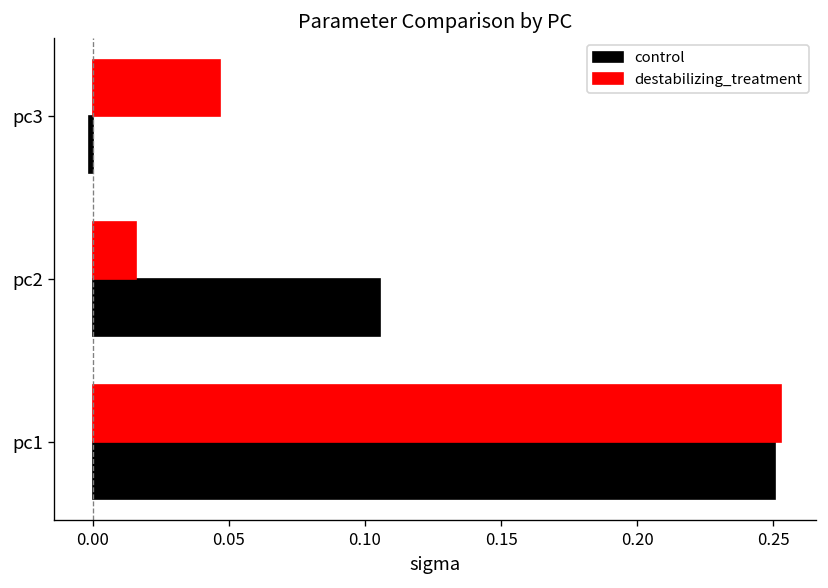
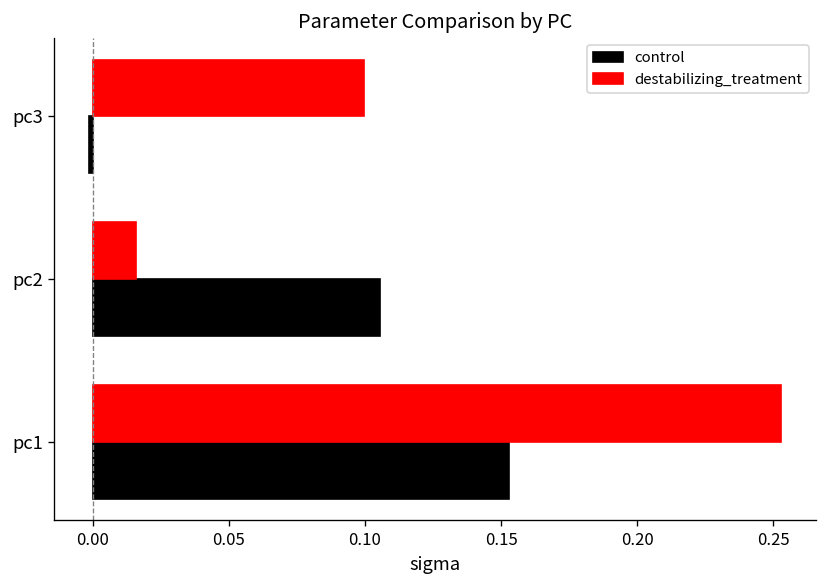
  {
    "control": {
      "pc3": -0.001,
      "pc2": 0.105,
-     "pc1": 0.251
+     "pc1": 0.153
    },
    "destabilizing_treatment": {
-     "pc3": 0.047,
+     "pc3": 0.100,
      "pc2": 0.016,
      "pc1": 0.253
    }
  }
